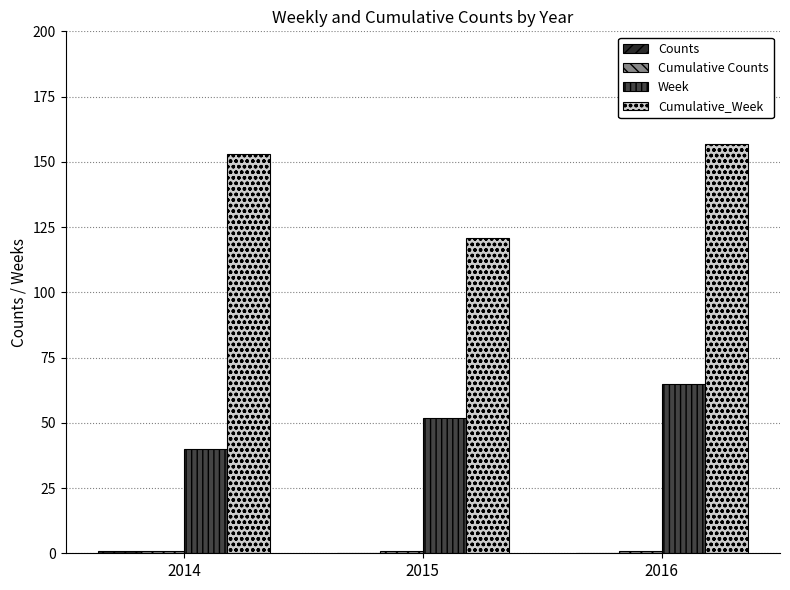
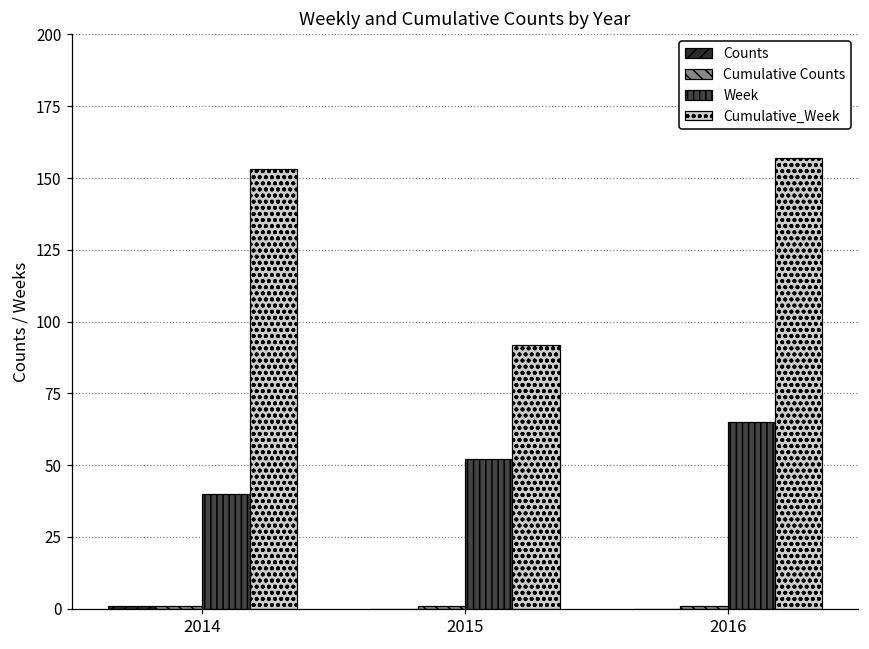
  {
    "Cumulative Counts": {
      "2014": 1,
      "2015": 1,
      "2016": 1
    },
    "Cumulative_Week": {
      "2014": 153,
-     "2015": 121,
+     "2015": 92,
      "2016": 157
    }
  }
